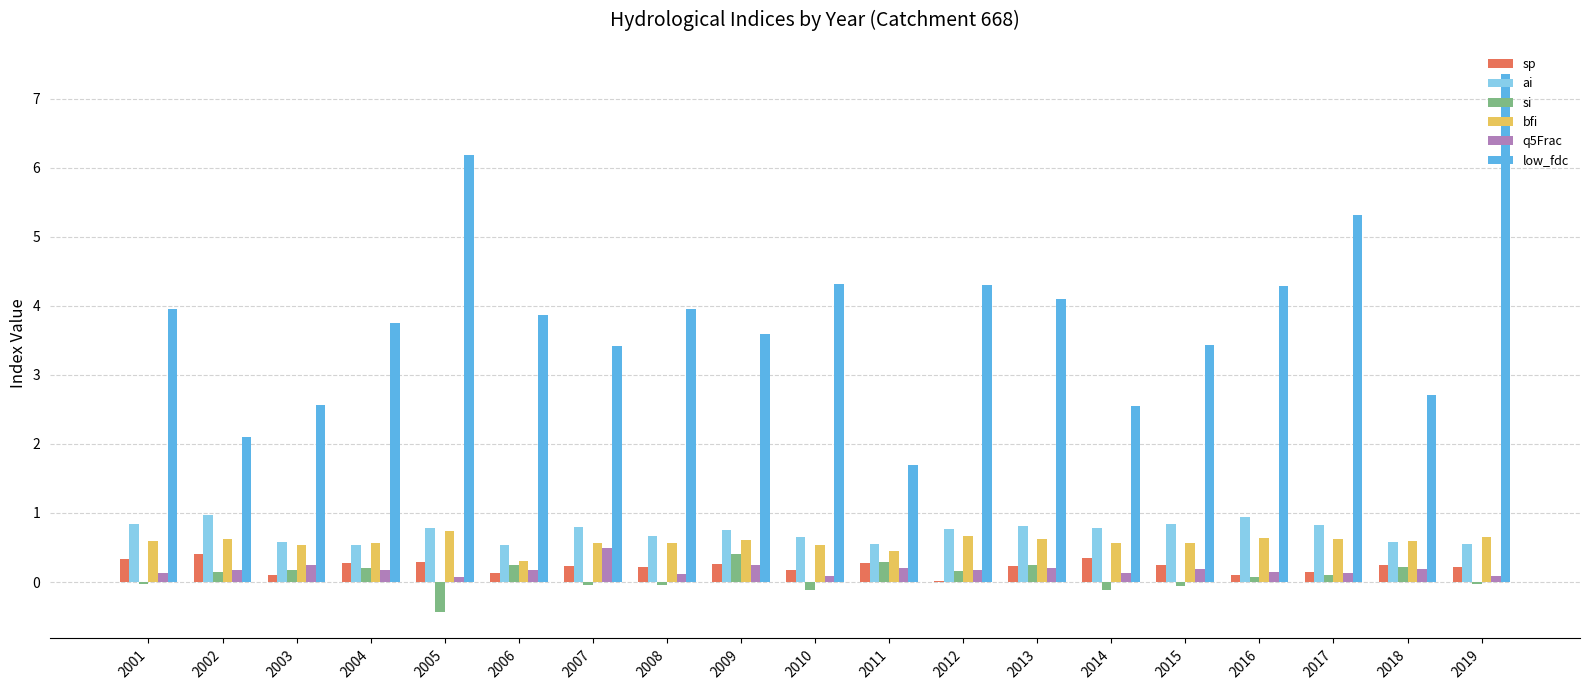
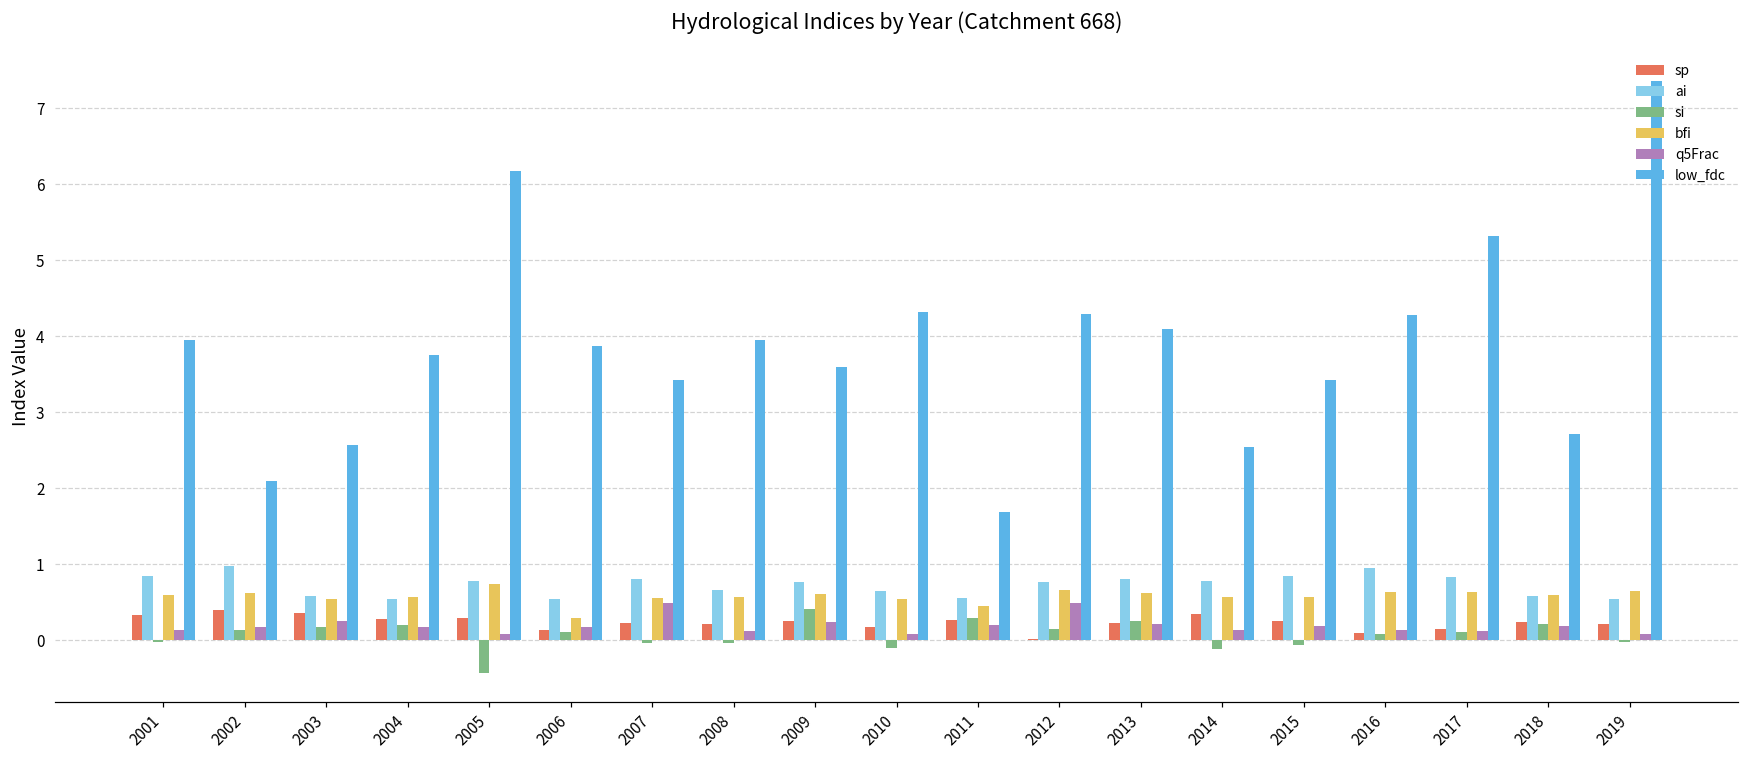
  {
    "sp": {
      "2001": 0.3,
      "2002": 0.4,
-     "2003": 0.1,
+     "2003": 0.4,
      "2004": 0.3,
      "2005": 0.3,
      "2006": 0.1,
      "2007": 0.2,
      "2008": 0.2,
      "2009": 0.3,
      "2010": 0.2,
      "2011": 0.3,
      "2013": 0.2,
      "2014": 0.3,
      "2015": 0.3,
      "2016": 0.1,
      "2017": 0.1,
      "2018": 0.2,
      "2019": 0.2
    },
    "si": {
      "2002": 0.1,
      "2003": 0.2,
      "2004": 0.2,
      "2005": -0.4,
-     "2006": 0.3,
+     "2006": 0.1,
      "2007": 0.0,
      "2008": 0.0,
      "2009": 0.4,
      "2010": -0.1,
      "2011": 0.3,
      "2012": 0.2,
      "2013": 0.3,
      "2014": -0.1,
      "2015": -0.1,
      "2016": 0.1,
      "2017": 0.1,
      "2018": 0.2
    },
    "bfi": {
      "2001": 0.6,
      "2002": 0.6,
      "2003": 0.5,
      "2004": 0.6,
      "2005": 0.7,
      "2006": 0.3,
      "2007": 0.6,
      "2008": 0.6,
      "2009": 0.6,
      "2010": 0.5,
      "2011": 0.4,
      "2012": 0.7,
      "2013": 0.6,
      "2014": 0.6,
      "2015": 0.6,
      "2016": 0.6,
      "2017": 0.6,
      "2018": 0.6,
      "2019": 0.7
    },
    "q5Frac": {
      "2001": 0.1,
      "2002": 0.2,
      "2003": 0.2,
      "2004": 0.2,
      "2005": 0.1,
      "2006": 0.2,
      "2007": 0.5,
      "2008": 0.1,
      "2009": 0.2,
      "2010": 0.1,
      "2011": 0.2,
-     "2012": 0.2,
+     "2012": 0.5,
      "2013": 0.2,
      "2014": 0.1,
      "2015": 0.2,
      "2016": 0.1,
      "2017": 0.1,
      "2018": 0.2,
      "2019": 0.1
    }
  }
